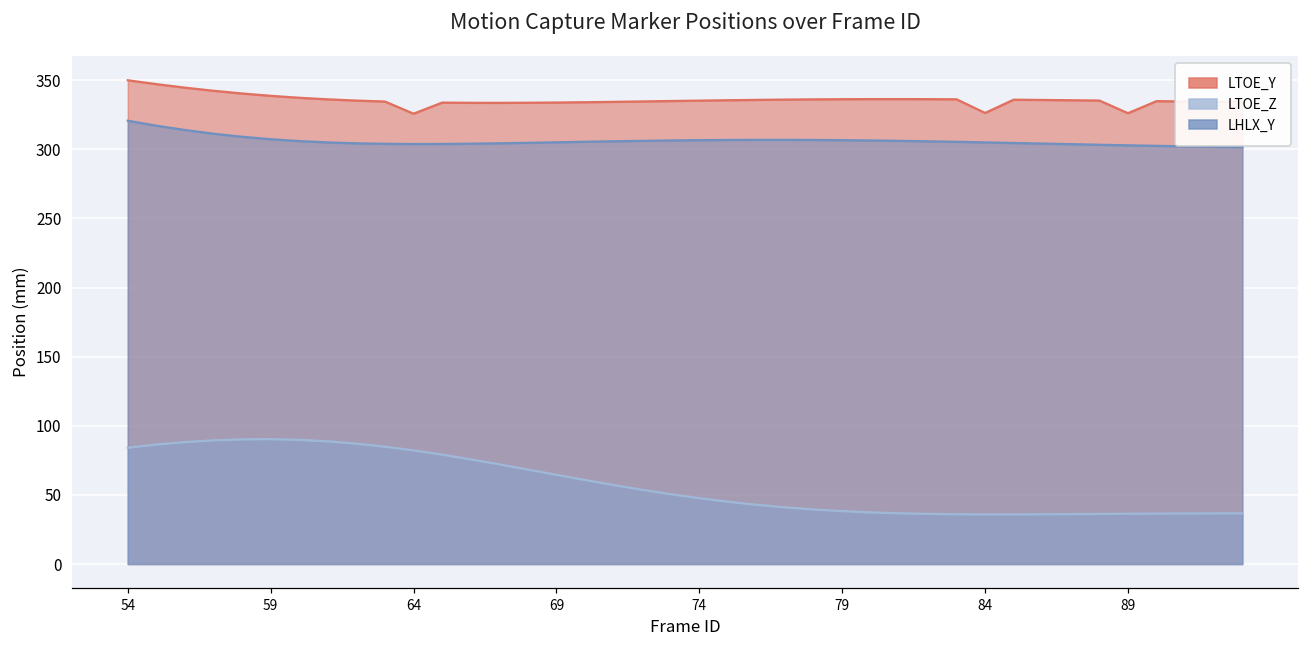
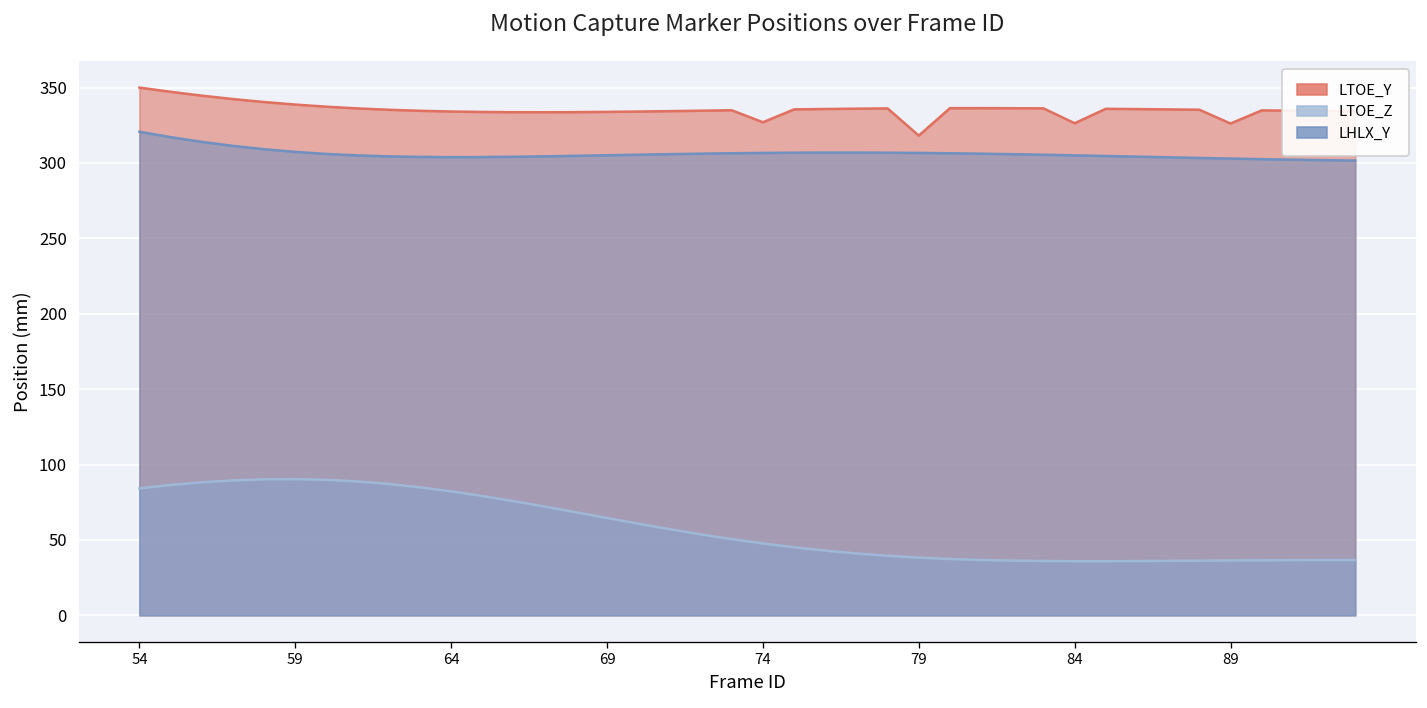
  {
    "LTOE_Y": {
      "54": 350,
      "59": 339,
-     "64": 326,
+     "64": 334,
      "69": 334,
-     "74": 335,
-     "79": 336,
+     "74": 327,
+     "79": 318,
      "84": 326,
      "89": 326
    }
  }
